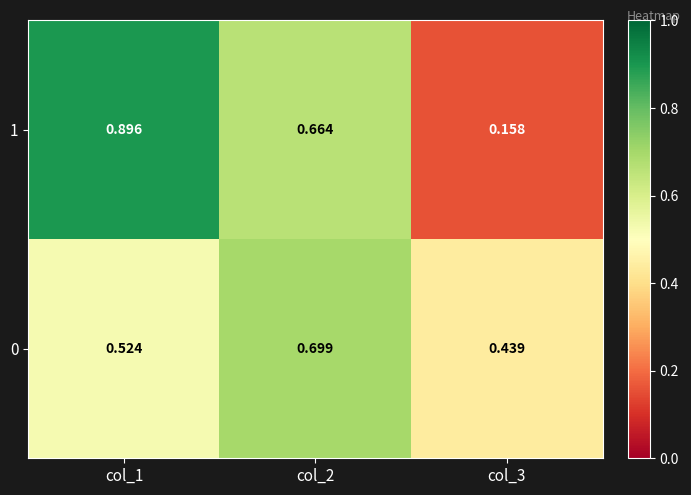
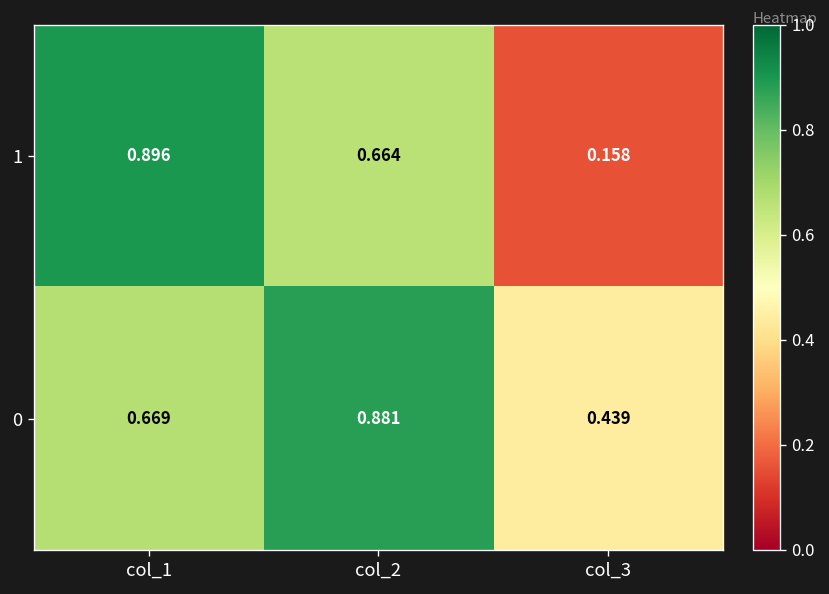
  {
    "1": {
      "col_1": 0.896,
      "col_2": 0.664,
      "col_3": 0.158
    },
    "0": {
-     "col_1": 0.524,
-     "col_2": 0.699,
+     "col_1": 0.669,
+     "col_2": 0.881,
      "col_3": 0.439
    }
  }
